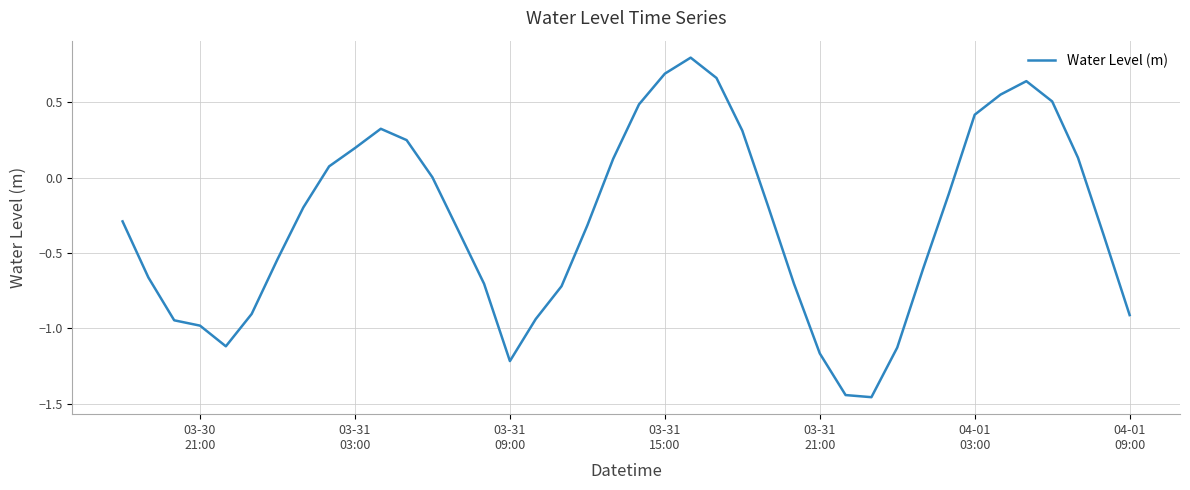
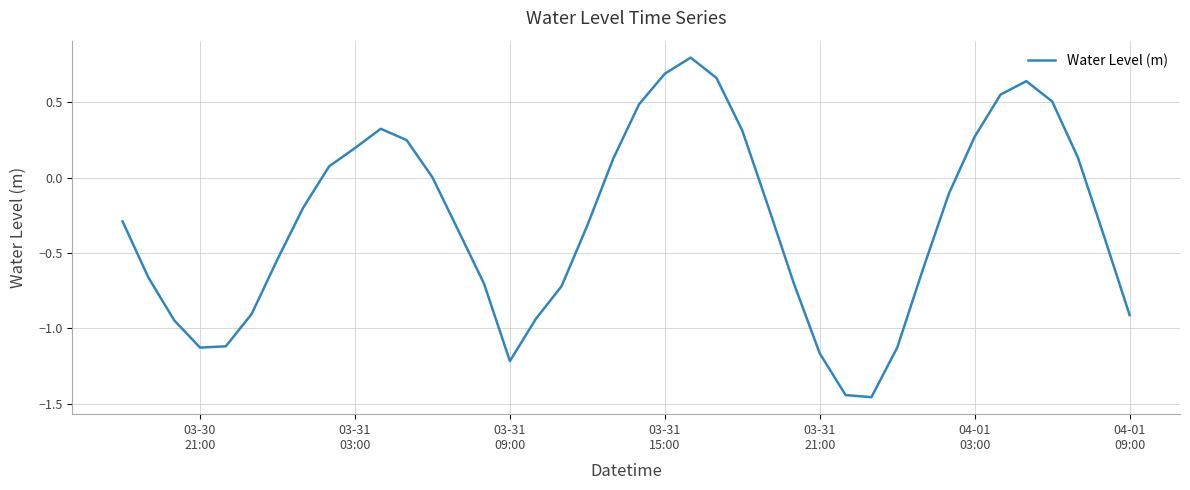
  {
-   "03-30 21:00": -0.98,
+   "03-30 21:00": -1.13,
    "03-31 03:00": 0.20,
    "03-31 09:00": -1.22,
    "03-31 15:00": 0.69,
    "03-31 21:00": -1.17,
-   "04-01 03:00": 0.42,
+   "04-01 03:00": 0.27,
    "04-01 09:00": -0.91
  }
